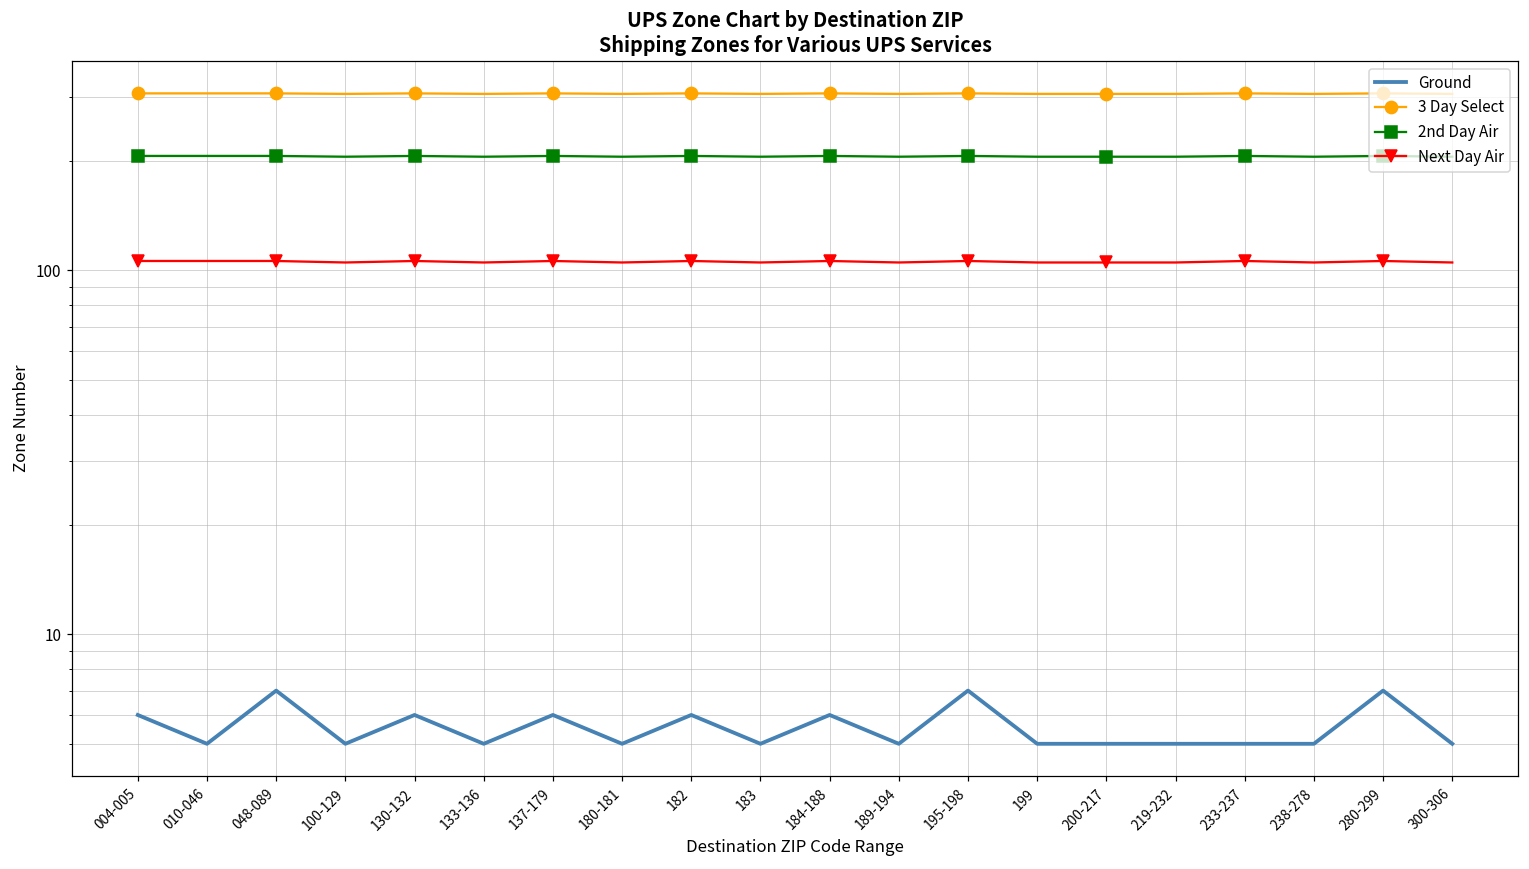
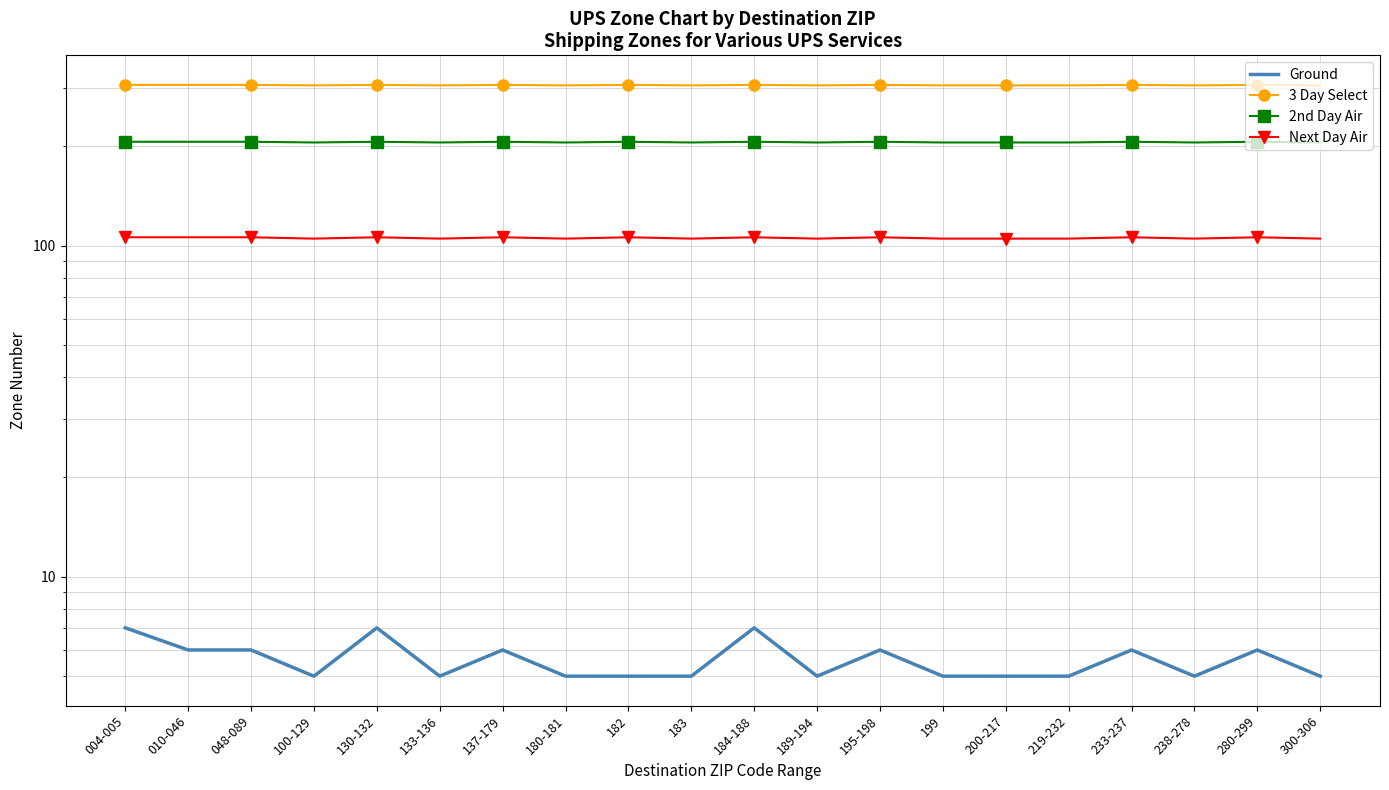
  {
    "Ground": {
-     "004-005": 6,
-     "010-046": 5,
-     "048-089": 7,
+     "004-005": 7,
+     "010-046": 6,
+     "048-089": 6,
      "100-129": 5,
-     "130-132": 6,
+     "130-132": 7,
      "133-136": 5,
      "137-179": 6,
      "180-181": 5,
-     "182": 6,
+     "182": 5,
      "183": 5,
-     "184-188": 6,
+     "184-188": 7,
      "189-194": 5,
-     "195-198": 7,
+     "195-198": 6,
      "199": 5,
      "200-217": 5,
      "219-232": 5,
-     "233-237": 5,
+     "233-237": 6,
      "238-278": 5,
-     "280-299": 7,
+     "280-299": 6,
      "300-306": 5
    },
    "3 Day Select": {
      "004-005": 310,
      "010-046": 310,
      "048-089": 310,
      "100-129": 310,
      "130-132": 310,
      "133-136": 310,
      "137-179": 310,
      "180-181": 310,
      "182": 310,
      "183": 310,
      "184-188": 310,
      "189-194": 310,
      "195-198": 310,
      "199": 310,
      "200-217": 310,
      "219-232": 310,
      "233-237": 310,
      "238-278": 310
    },
    "2nd Day Air": {
      "004-005": 210,
      "010-046": 210,
      "048-089": 210,
      "100-129": 210,
      "130-132": 210,
      "133-136": 210,
      "137-179": 210,
      "180-181": 210,
      "182": 210,
      "183": 210,
      "184-188": 210,
      "189-194": 210,
      "195-198": 210,
      "199": 210,
      "200-217": 210,
      "219-232": 210,
      "233-237": 210,
      "238-278": 210
    },
    "Next Day Air": {
      "004-005": 106,
      "010-046": 106,
      "048-089": 106,
      "100-129": 105,
      "130-132": 106,
      "133-136": 105,
      "137-179": 106,
      "180-181": 105,
      "182": 106,
      "183": 105,
      "184-188": 106,
      "189-194": 105,
      "195-198": 106,
      "199": 105,
      "200-217": 105,
      "219-232": 105,
      "233-237": 106,
      "238-278": 105,
      "280-299": 106,
      "300-306": 105
    }
  }
